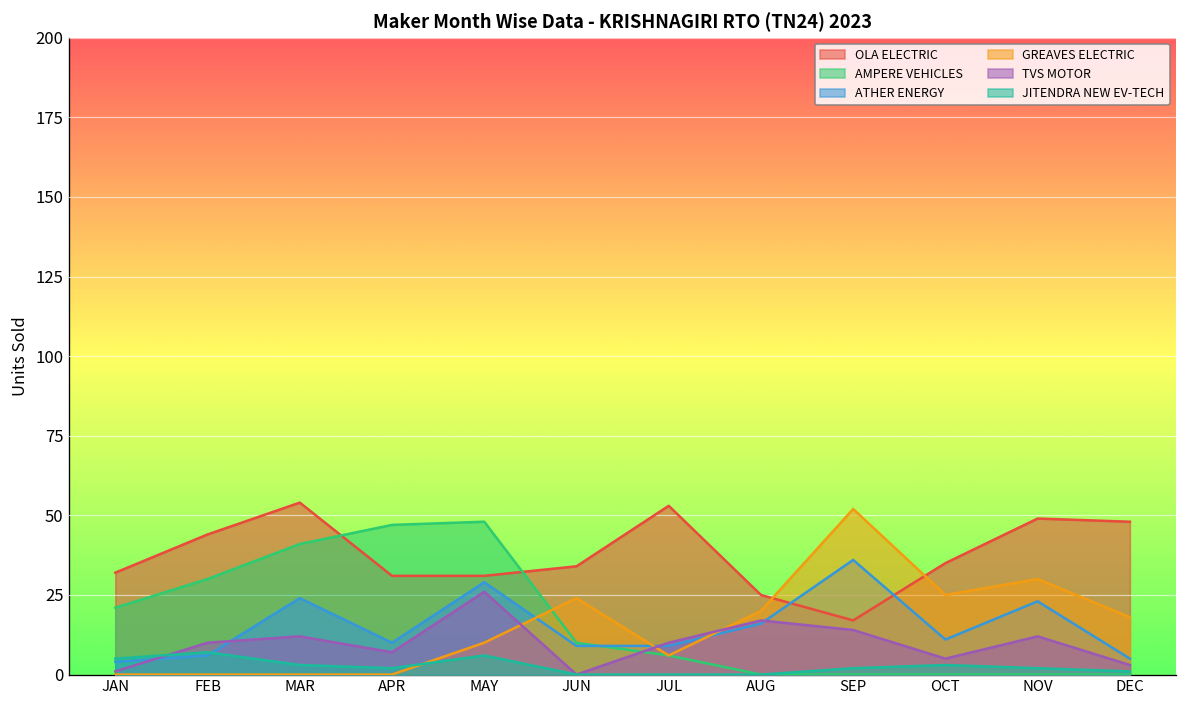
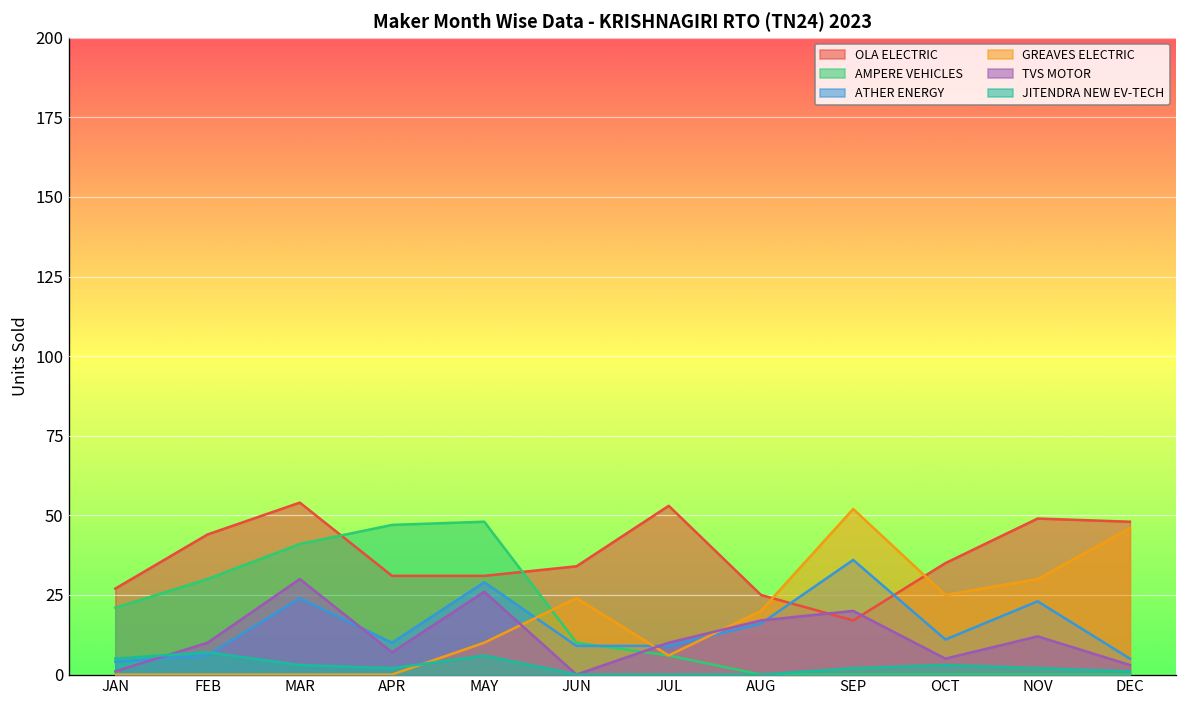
  {
    "OLA ELECTRIC": {
-     "JAN": 32,
+     "JAN": 27,
      "FEB": 44,
      "MAR": 54,
      "APR": 31,
      "MAY": 31,
      "JUN": 34,
      "JUL": 53,
      "AUG": 25,
      "SEP": 17,
      "OCT": 35,
      "NOV": 49,
      "DEC": 48
    },
    "ATHER ENERGY": {
      "JAN": 4,
      "FEB": 6,
      "MAR": 24,
      "APR": 10,
      "MAY": 29,
      "JUN": 9,
      "JUL": 9,
      "AUG": 16,
      "SEP": 36,
      "OCT": 11,
      "NOV": 23,
      "DEC": 5
    },
    "GREAVES ELECTRIC": {
      "JAN": 0,
      "FEB": 0,
      "MAR": 0,
      "APR": 0,
      "MAY": 10,
      "JUN": 24,
      "AUG": 20,
      "SEP": 52,
      "OCT": 25,
      "NOV": 30,
-     "DEC": 18
+     "DEC": 46
    },
    "TVS MOTOR": {
      "JAN": 1,
      "FEB": 10,
-     "MAR": 12,
+     "MAR": 30,
      "APR": 7,
      "MAY": 26,
      "JUL": 10,
      "AUG": 17,
-     "SEP": 14,
+     "SEP": 20,
      "OCT": 5,
      "NOV": 12,
      "DEC": 3
    }
  }
